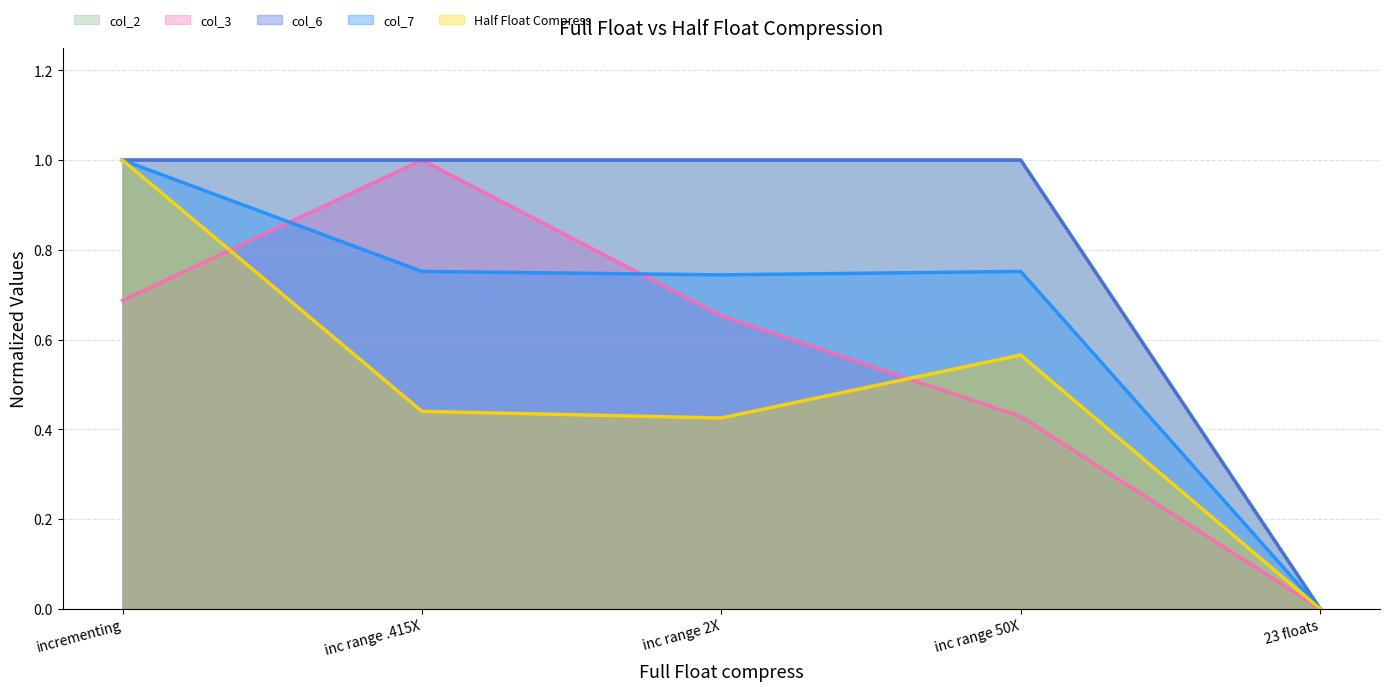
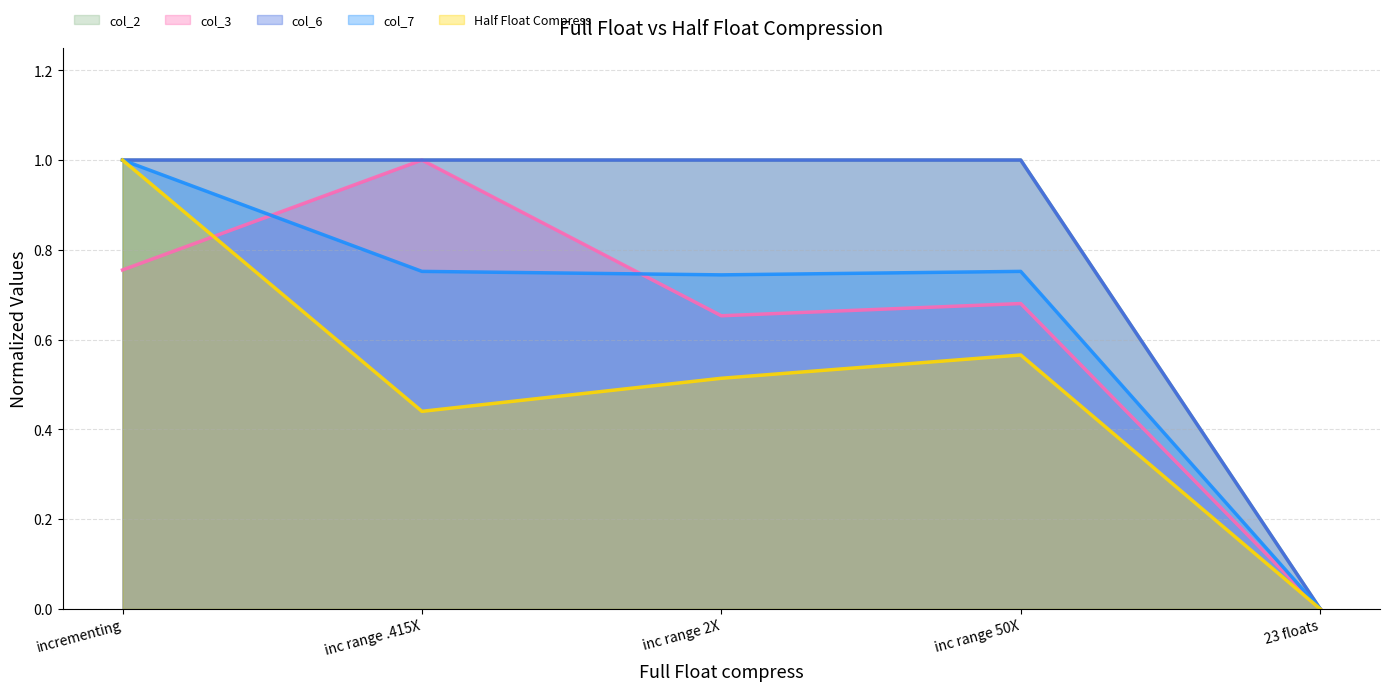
  {
    "col_3": {
-     "incrementing": 0.69,
+     "incrementing": 0.76,
      "inc range 2X": 0.65,
-     "inc range 50X": 0.43
+     "inc range 50X": 0.68
    },
    "Half Float Compress": {
      "inc range .415X": 0.44,
-     "inc range 2X": 0.43,
+     "inc range 2X": 0.51,
      "inc range 50X": 0.57
    }
  }
